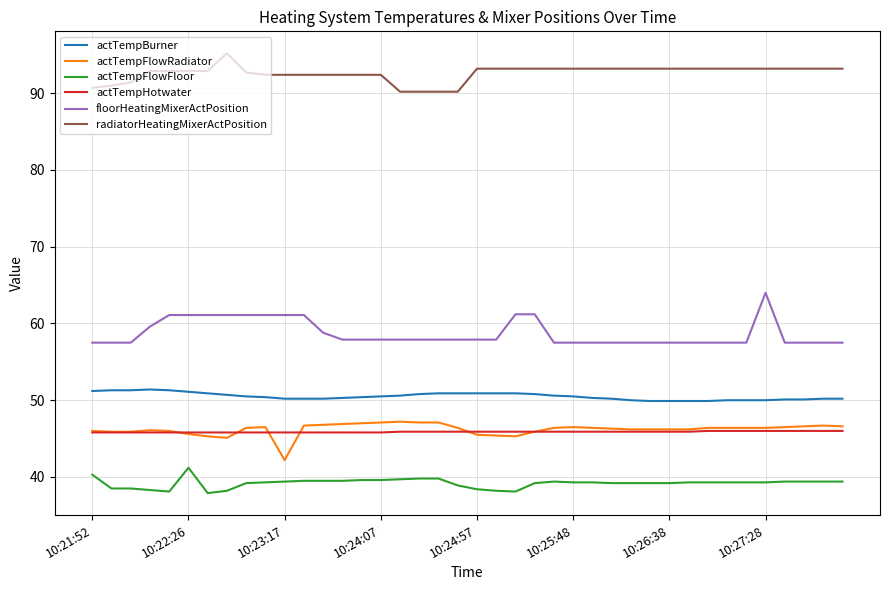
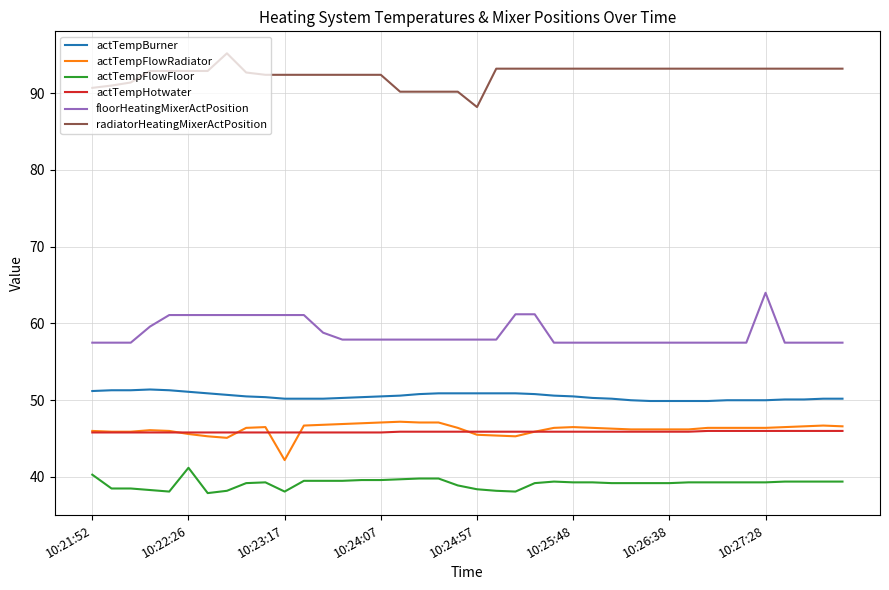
  {
    "actTempBurner": {
      "10:21:52": 51,
      "10:22:26": 51,
      "10:23:17": 50,
      "10:24:07": 51,
      "10:24:57": 51,
      "10:25:48": 51,
      "10:26:38": 50,
      "10:27:28": 50
    },
    "actTempFlowRadiator": {
      "10:23:17": 42,
      "10:24:07": 47,
      "10:24:57": 46,
      "10:25:48": 47,
      "10:27:28": 46
    },
    "actTempFlowFloor": {
      "10:21:52": 40,
      "10:22:26": 41,
-     "10:23:17": 39,
+     "10:23:17": 38,
      "10:24:07": 40,
      "10:24:57": 38,
      "10:25:48": 39,
      "10:26:38": 39,
      "10:27:28": 39
    },
    "actTempHotwater": {
      "10:23:17": 46,
      "10:24:07": 46,
      "10:24:57": 46,
      "10:25:48": 46,
      "10:27:28": 46
    },
    "floorHeatingMixerActPosition": {
      "10:21:52": 58,
      "10:22:26": 61,
      "10:23:17": 61,
      "10:24:07": 58,
      "10:24:57": 58,
      "10:25:48": 58,
      "10:26:38": 58,
      "10:27:28": 64
    },
    "radiatorHeatingMixerActPosition": {
      "10:23:17": 92,
      "10:24:07": 92,
-     "10:24:57": 93,
+     "10:24:57": 88,
      "10:25:48": 93,
      "10:26:38": 93,
      "10:27:28": 93
    }
  }
